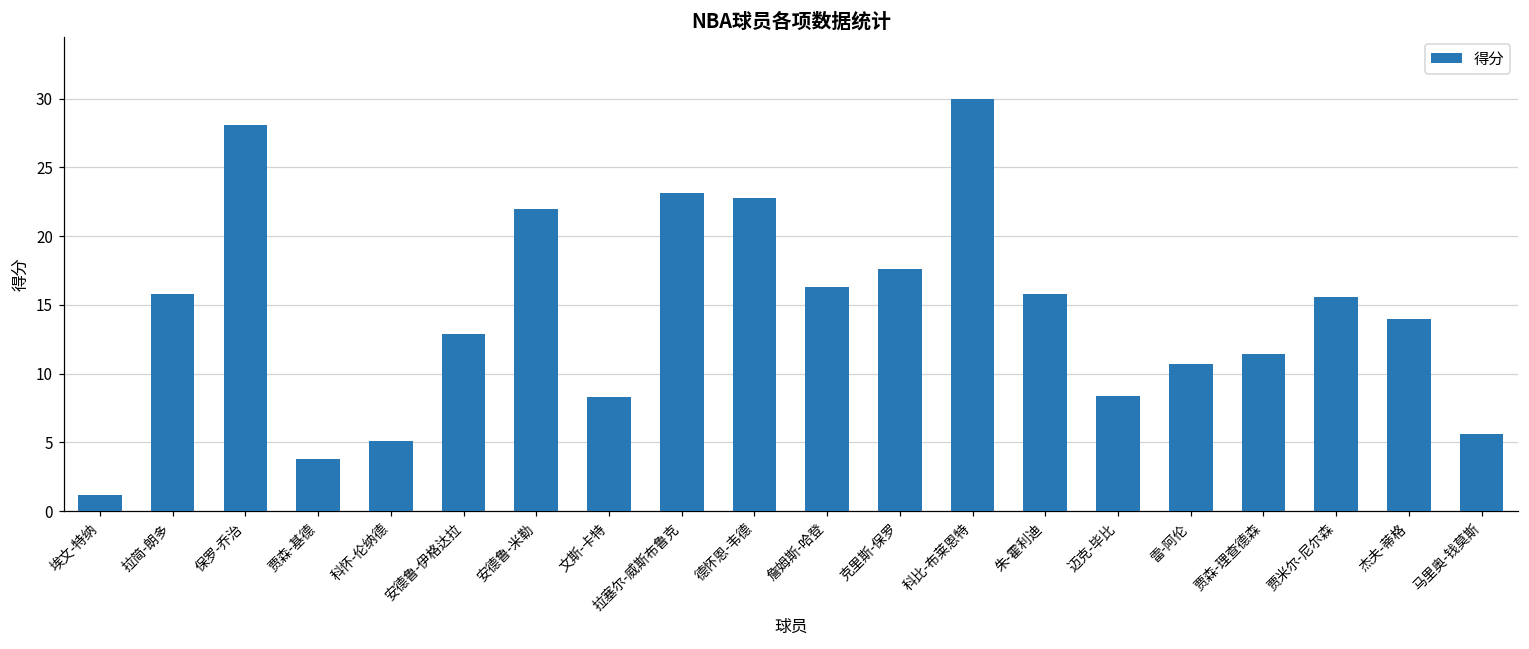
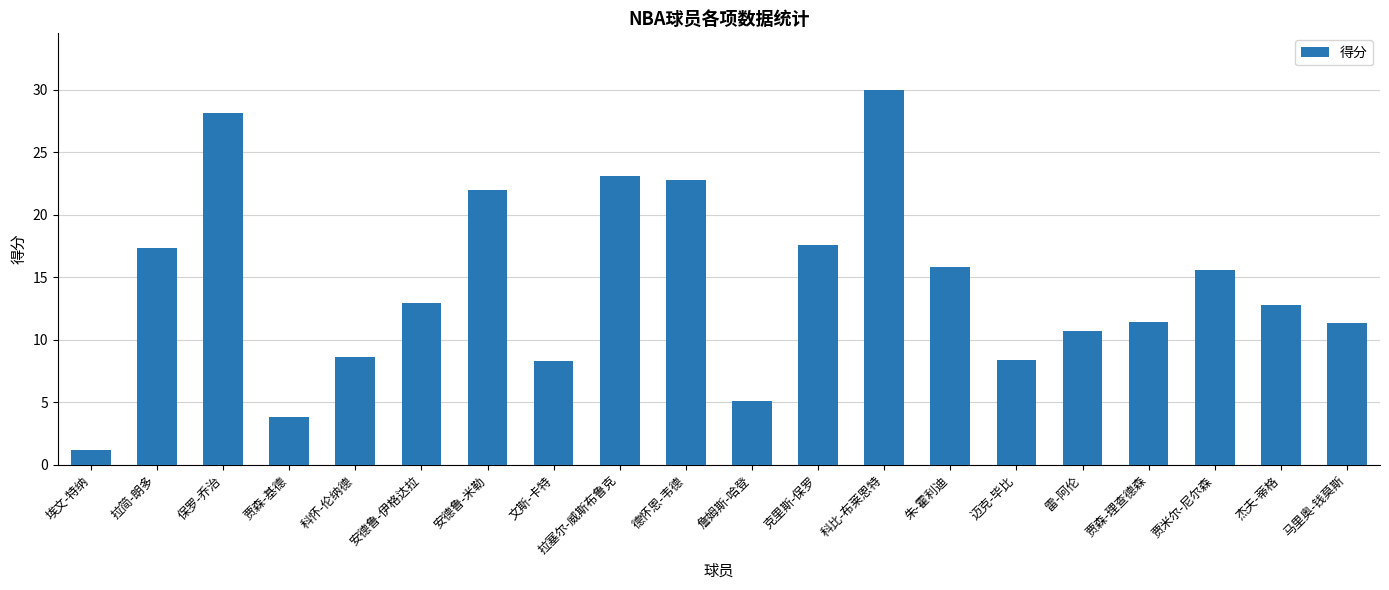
  {
    "埃文-特纳": 1.2,
-   "拉简-朗多": 15.8,
+   "拉简-朗多": 17.3,
    "保罗-乔治": 28.1,
    "贾森-基德": 3.8,
-   "科怀-伦纳德": 5.1,
+   "科怀-伦纳德": 8.6,
    "安德鲁-伊格达拉": 12.9,
    "安德鲁-米勒": 22.0,
    "文斯-卡特": 8.3,
    "拉塞尔-威斯布鲁克": 23.1,
    "德怀恩-韦德": 22.8,
-   "詹姆斯-哈登": 16.3,
+   "詹姆斯-哈登": 5.1,
    "克里斯-保罗": 17.6,
    "科比-布莱恩特": 30.0,
    "朱-霍利迪": 15.8,
    "迈克-毕比": 8.4,
    "雷-阿伦": 10.7,
    "贾森-理查德森": 11.4,
    "贾米尔-尼尔森": 15.6,
-   "杰夫-蒂格": 14.0,
-   "马里奥-钱莫斯": 5.6
+   "杰夫-蒂格": 12.8,
+   "马里奥-钱莫斯": 11.3
  }
